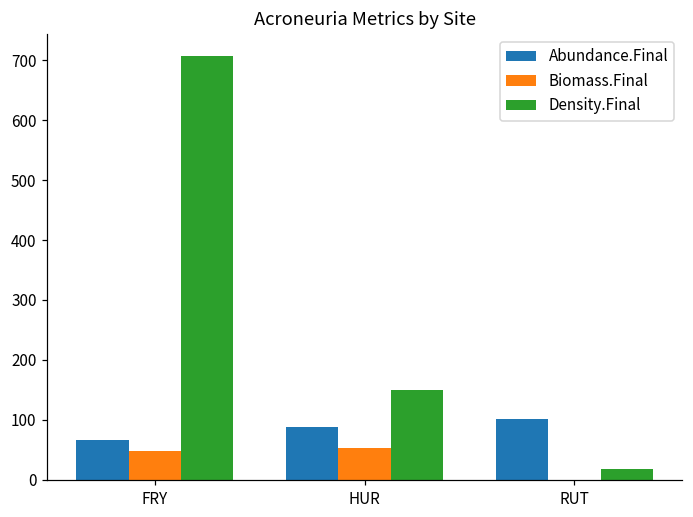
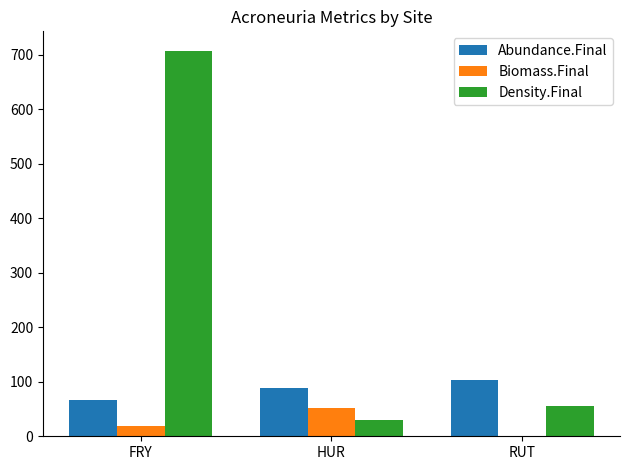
  {
    "Abundance.Final": {
      "FRY": 70,
      "HUR": 90,
      "RUT": 100
    },
    "Biomass.Final": {
-     "FRY": 50,
+     "FRY": 20,
      "HUR": 50
    },
    "Density.Final": {
      "FRY": 710,
-     "HUR": 150,
-     "RUT": 20
+     "HUR": 30,
+     "RUT": 60
    }
  }
